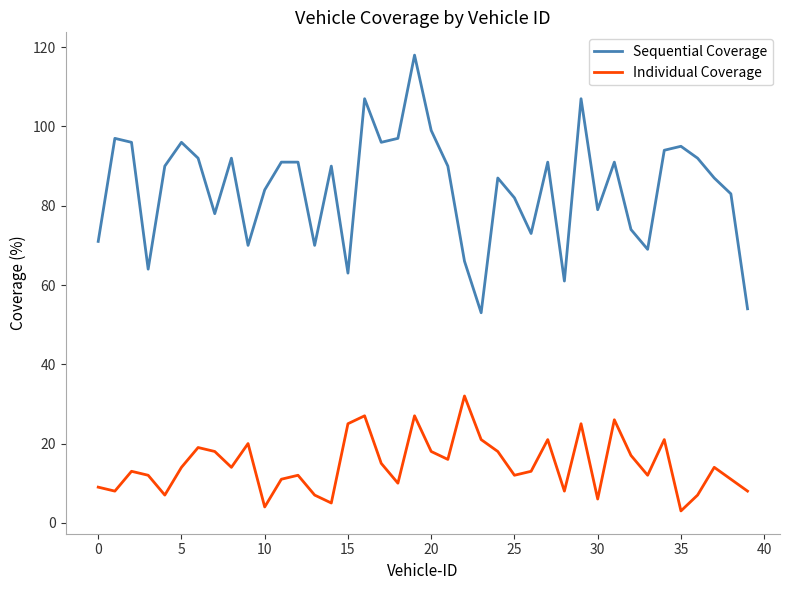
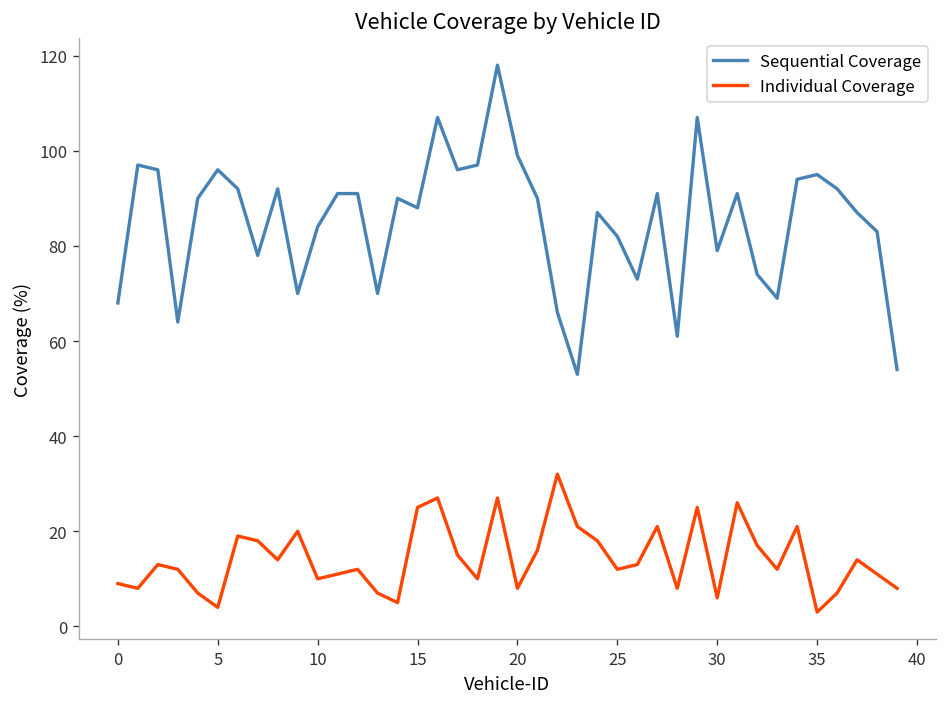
  {
    "Sequential Coverage": {
-     "0": 71,
+     "0": 68,
      "5": 96,
      "10": 84,
-     "15": 63,
+     "15": 88,
      "20": 99,
      "25": 82,
      "30": 79,
      "35": 95
    },
    "Individual Coverage": {
      "0": 9,
-     "5": 14,
-     "10": 4,
+     "5": 4,
+     "10": 10,
      "15": 25,
-     "20": 18,
+     "20": 8,
      "25": 12,
      "30": 6,
      "35": 3
    }
  }
